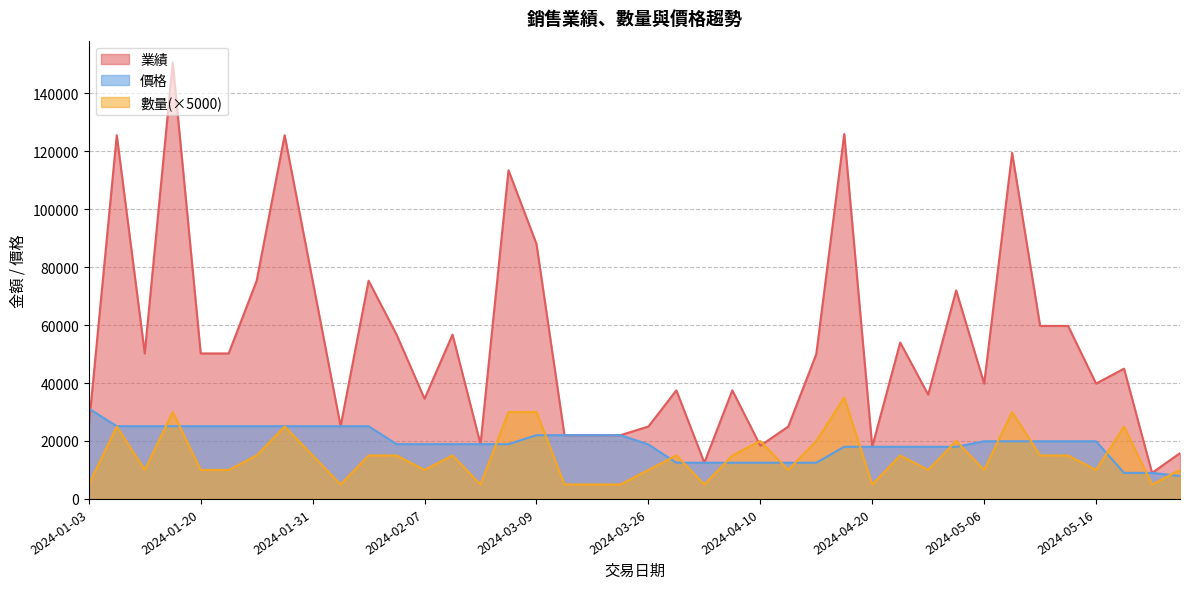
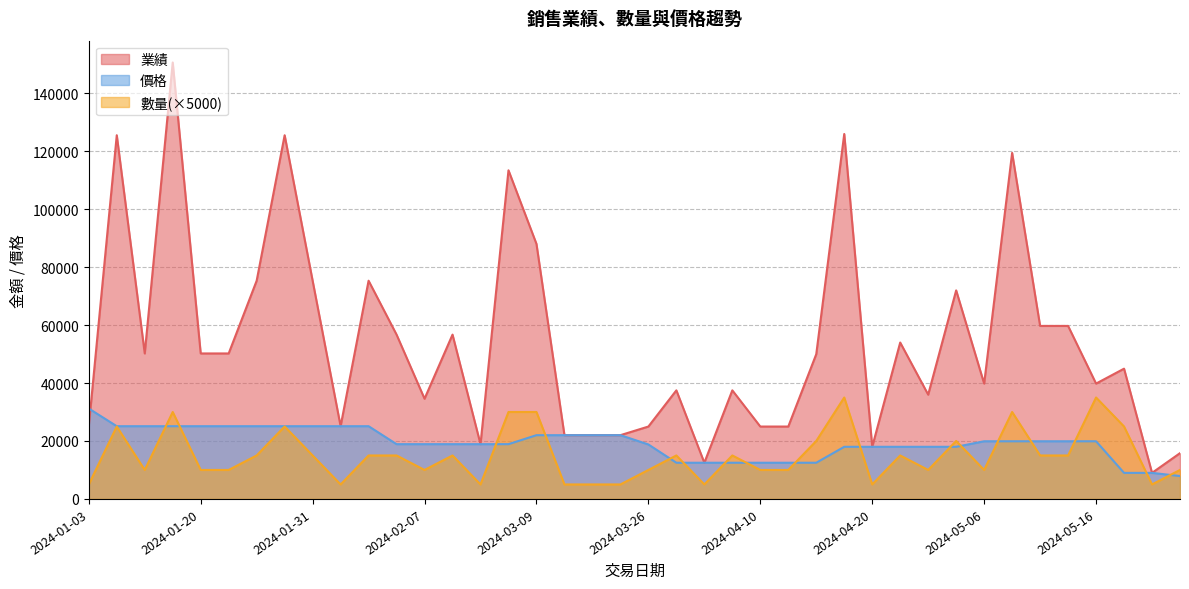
  {
    "業績": {
      "2024-01-03": 25000,
      "2024-01-31": 75000,
      "2024-02-07": 35000,
      "2024-03-09": 88000,
      "2024-03-26": 25000,
-     "2024-04-10": 18000,
+     "2024-04-10": 25000,
      "2024-05-16": 40000
    },
    "價格": {
      "2024-01-03": 31000,
      "2024-01-31": 25000,
      "2024-02-07": 19000,
      "2024-03-09": 22000,
      "2024-03-26": 19000,
      "2024-04-10": 12000,
      "2024-05-16": 20000
    },
    "數量(×5000)": {
      "2024-01-03": 5000,
      "2024-01-31": 15000,
      "2024-02-07": 10000,
      "2024-03-09": 30000,
      "2024-03-26": 10000,
-     "2024-04-10": 20000,
+     "2024-04-10": 10000,
      "2024-04-20": 5000,
-     "2024-05-16": 10000
+     "2024-05-16": 35000
    }
  }
